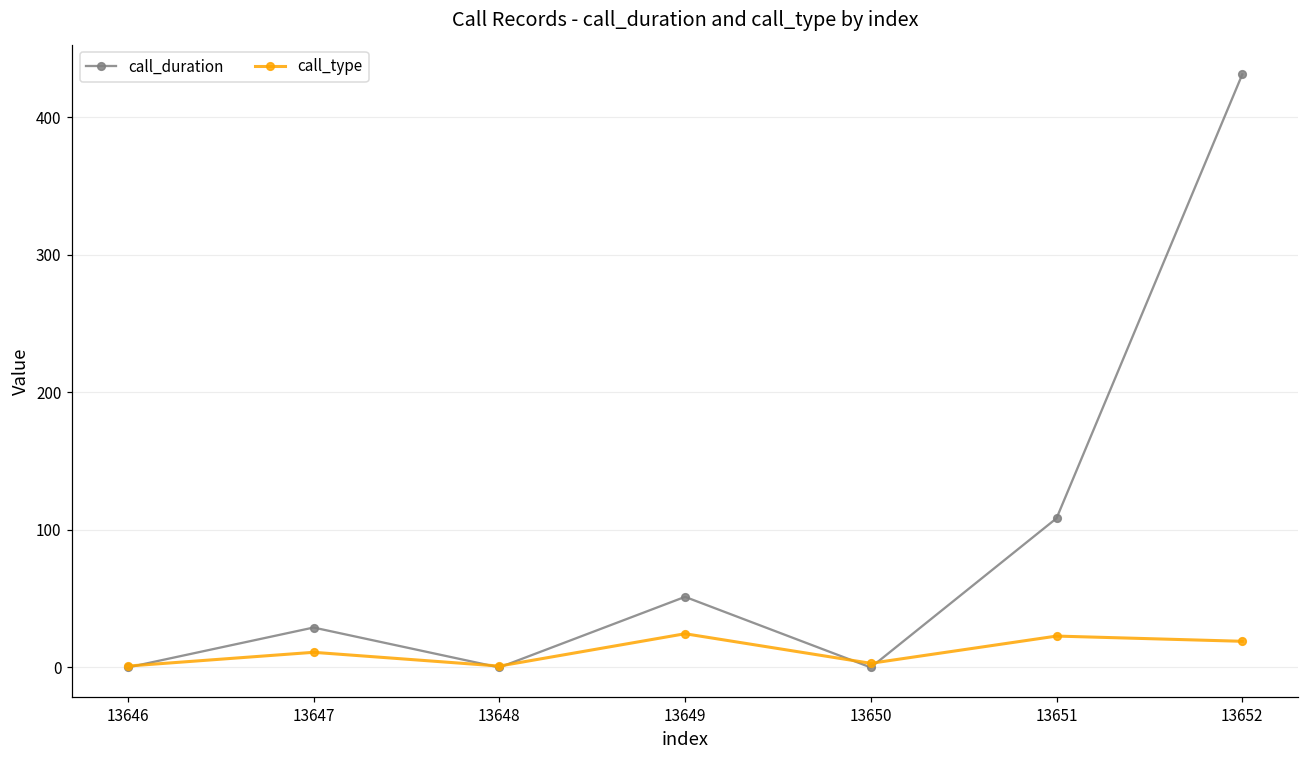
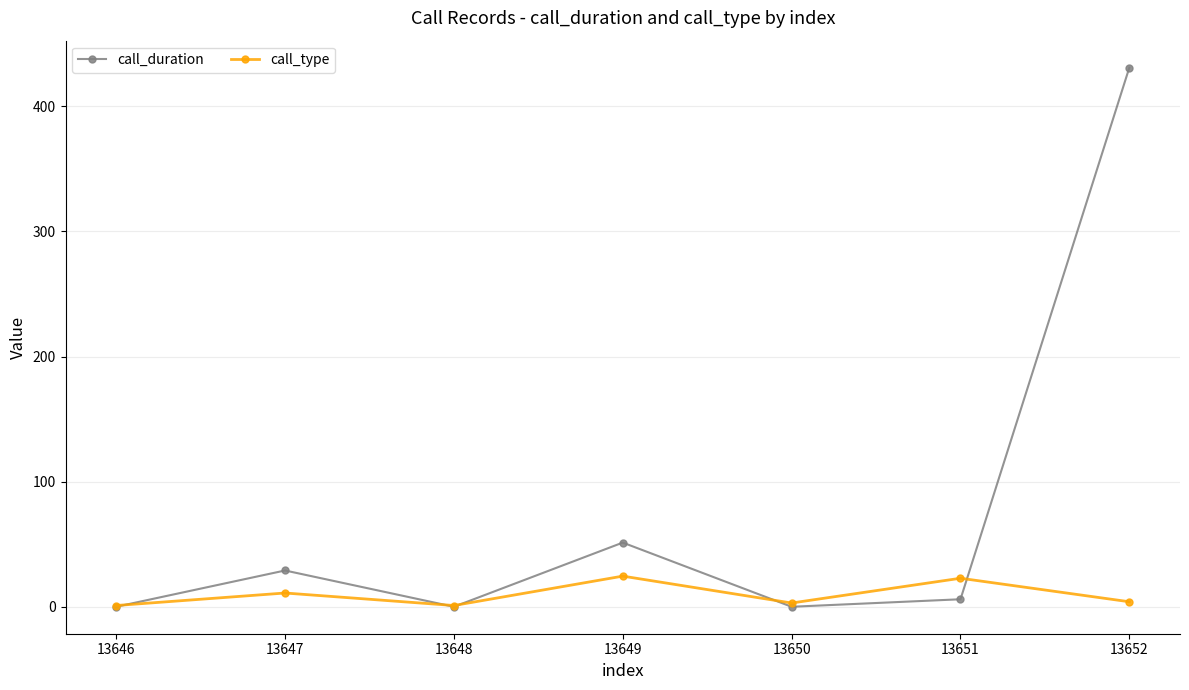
  {
    "call_duration": {
      "13647": 29,
      "13649": 51,
      "13650": 0,
-     "13651": 108,
+     "13651": 6,
      "13652": 431
    },
    "call_type": {
      "13647": 11,
      "13649": 25,
      "13650": 3,
      "13651": 23,
-     "13652": 19
+     "13652": 4
    }
  }
